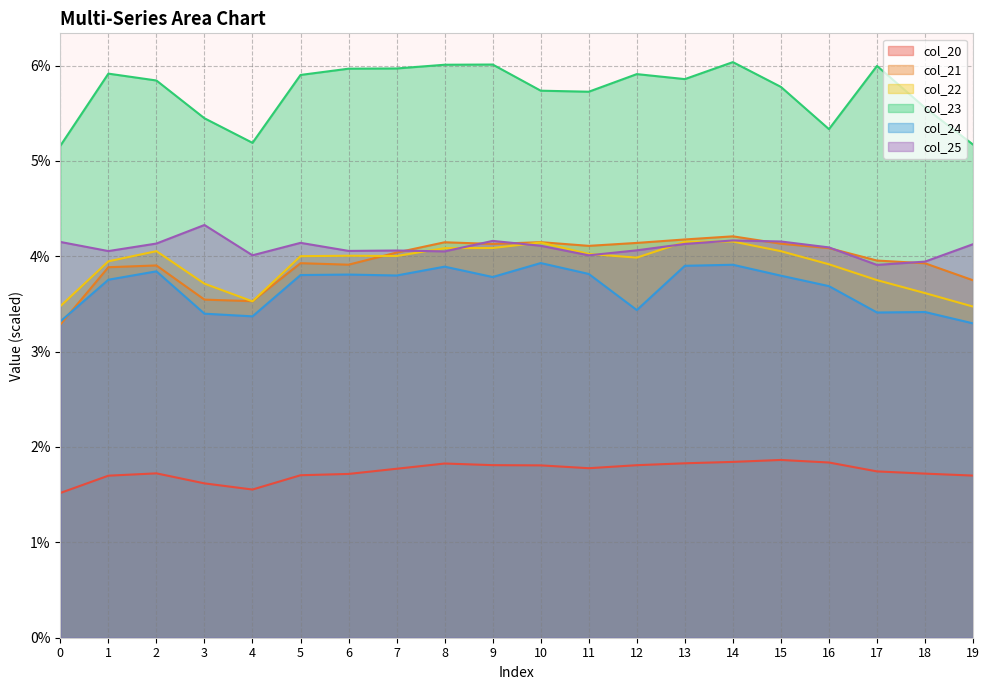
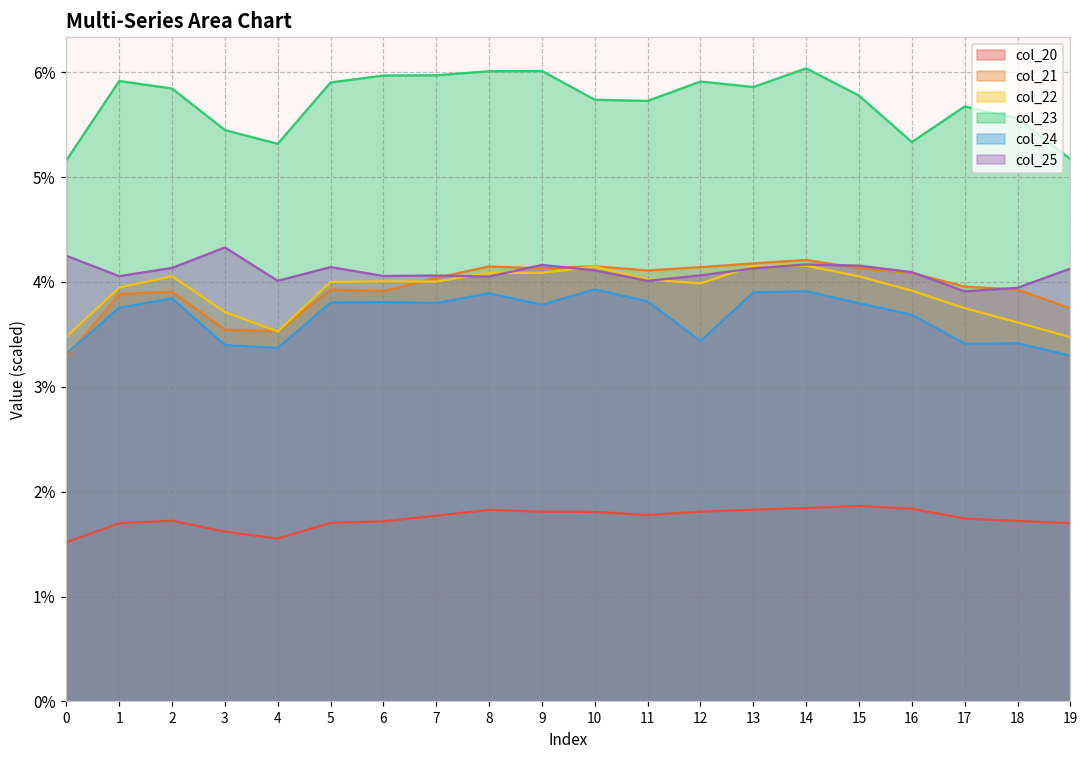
  {
    "col_23": {
      "0": "5.2%",
      "1": "5.9%",
      "2": "5.8%",
      "3": "5.4%",
-     "4": "5.2%",
+     "4": "5.3%",
      "5": "5.9%",
      "6": "6.0%",
      "7": "6.0%",
      "8": "6.0%",
      "9": "6.0%",
      "10": "5.7%",
      "11": "5.7%",
      "12": "5.9%",
      "13": "5.9%",
      "14": "6.0%",
      "15": "5.8%",
      "16": "5.3%",
-     "17": "6.0%",
+     "17": "5.7%",
      "19": "5.2%"
    },
    "col_24": {
      "0": "3.3%",
      "1": "3.8%",
      "2": "3.8%",
      "3": "3.4%",
      "4": "3.4%",
      "5": "3.8%",
      "6": "3.8%",
      "7": "3.8%",
      "8": "3.9%",
      "9": "3.8%",
      "10": "3.9%",
      "11": "3.8%",
      "12": "3.4%",
      "13": "3.9%",
      "14": "3.9%",
      "15": "3.8%",
      "16": "3.7%",
      "17": "3.4%",
      "18": "3.4%",
      "19": "3.3%"
    },
    "col_25": {
-     "0": "4.15%",
+     "0": "4.25%",
      "1": "4.1%",
      "2": "4.1%",
      "3": "4.3%",
      "4": "4.0%",
      "5": "4.1%",
      "6": "4.1%",
      "8": "4.1%",
      "9": "4.2%",
      "10": "4.1%",
      "12": "4.1%",
      "17": "3.9%",
      "19": "4.1%"
    }
  }
